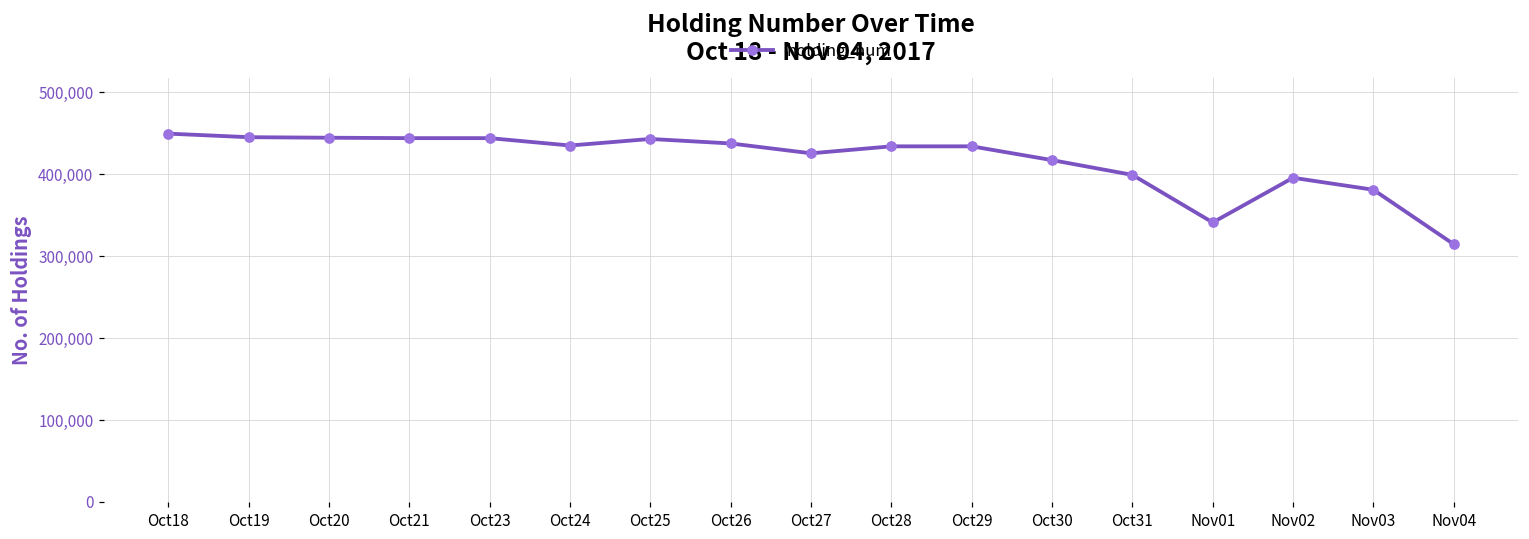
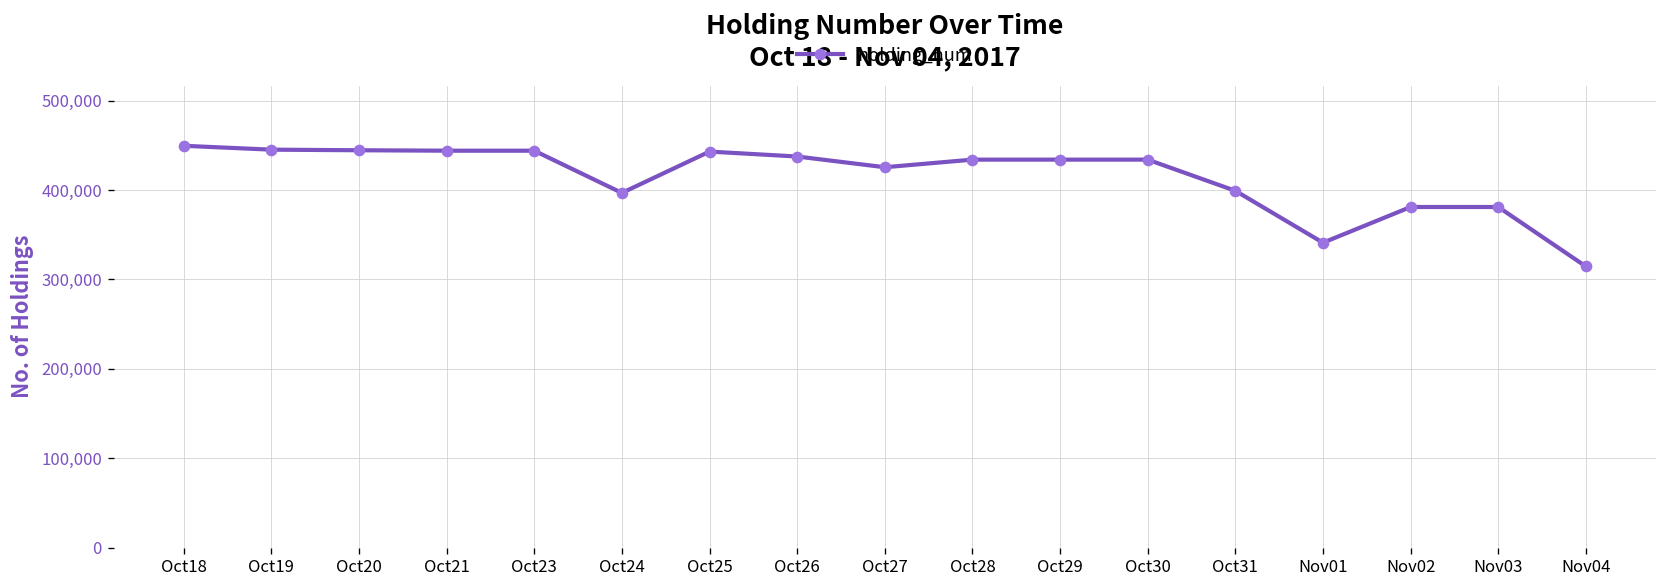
  {
    "Oct18": "450,000",
    "Oct19": "450,000",
    "Oct20": "440,000",
    "Oct21": "440,000",
    "Oct23": "440,000",
-   "Oct24": "440,000",
+   "Oct24": "400,000",
    "Oct25": "440,000",
    "Oct26": "440,000",
    "Oct27": "430,000",
    "Oct28": "430,000",
    "Oct29": "430,000",
-   "Oct30": "420,000",
+   "Oct30": "430,000",
    "Oct31": "400,000",
    "Nov01": "340,000",
-   "Nov02": "400,000",
+   "Nov02": "380,000",
    "Nov03": "380,000",
    "Nov04": "310,000"
  }
